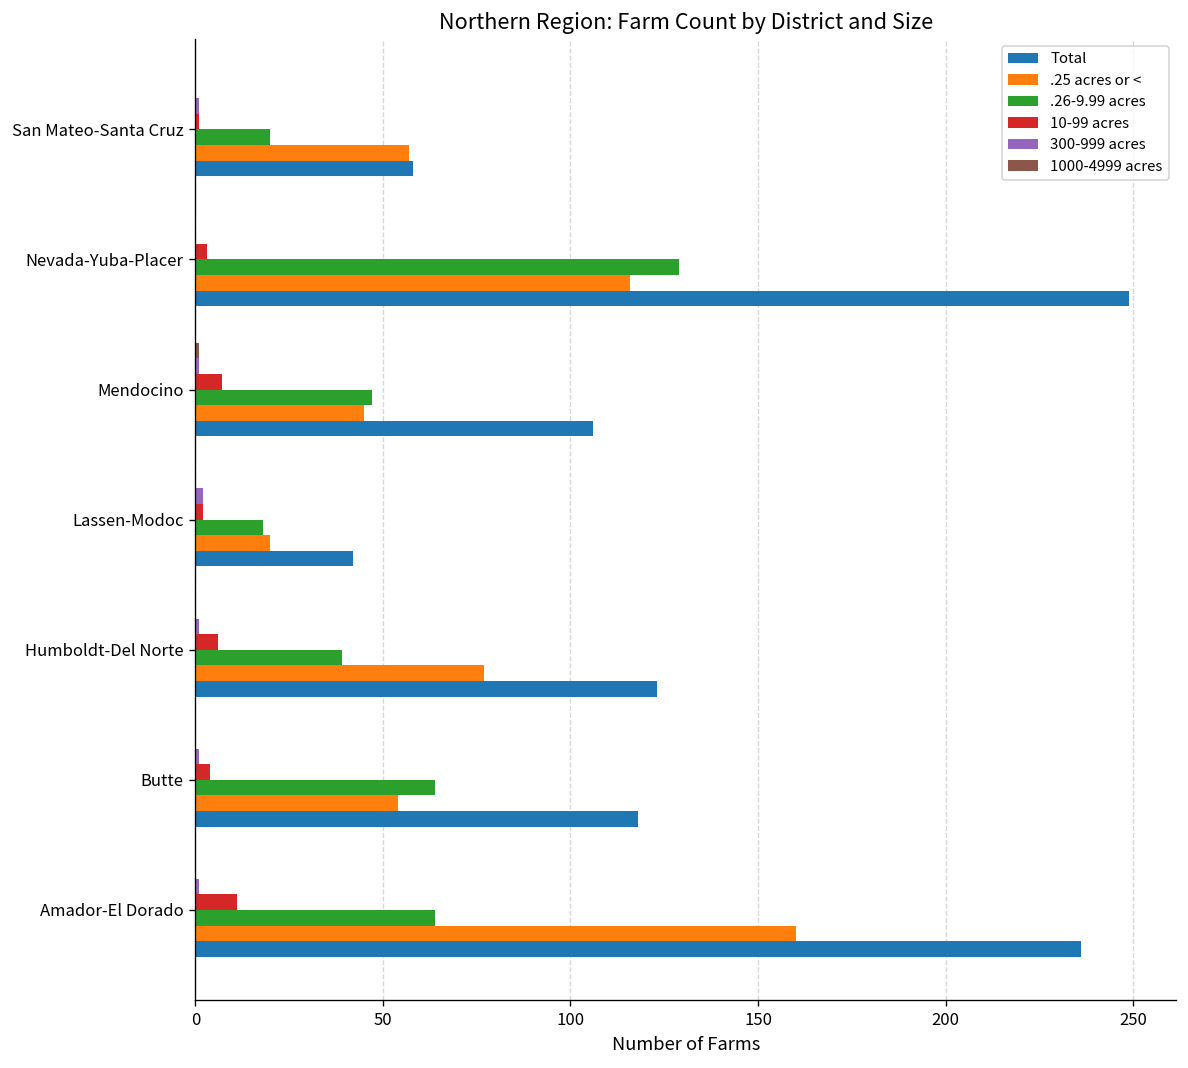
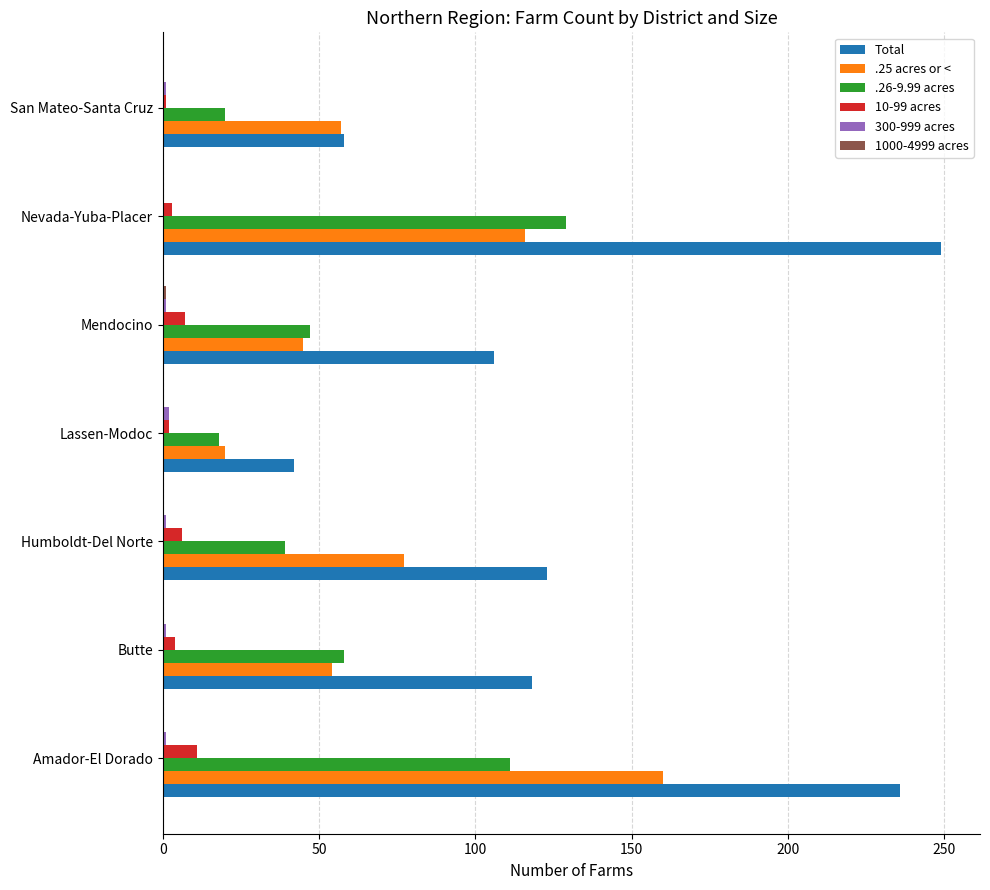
  {
    "Total": {
      "San Mateo-Santa Cruz": 58,
      "Nevada-Yuba-Placer": 249,
      "Mendocino": 106,
      "Lassen-Modoc": 42,
      "Humboldt-Del Norte": 123,
      "Butte": 118,
      "Amador-El Dorado": 236
    },
    ".25 acres or <": {
      "San Mateo-Santa Cruz": 57,
      "Nevada-Yuba-Placer": 116,
      "Mendocino": 45,
      "Lassen-Modoc": 20,
      "Humboldt-Del Norte": 77,
      "Butte": 54,
      "Amador-El Dorado": 160
    },
    ".26-9.99 acres": {
      "San Mateo-Santa Cruz": 20,
      "Nevada-Yuba-Placer": 129,
      "Mendocino": 47,
      "Lassen-Modoc": 18,
      "Humboldt-Del Norte": 39,
-     "Butte": 64,
-     "Amador-El Dorado": 64
+     "Butte": 58,
+     "Amador-El Dorado": 111
    },
    "10-99 acres": {
      "San Mateo-Santa Cruz": 1,
      "Nevada-Yuba-Placer": 3,
      "Mendocino": 7,
      "Lassen-Modoc": 2,
      "Humboldt-Del Norte": 6,
      "Butte": 4,
      "Amador-El Dorado": 11
    },
    "300-999 acres": {
      "San Mateo-Santa Cruz": 1,
      "Nevada-Yuba-Placer": 0,
      "Mendocino": 1,
      "Lassen-Modoc": 2,
      "Humboldt-Del Norte": 1,
      "Butte": 1,
      "Amador-El Dorado": 1
    },
    "1000-4999 acres": {
      "San Mateo-Santa Cruz": 0,
      "Nevada-Yuba-Placer": 0,
      "Mendocino": 1,
      "Lassen-Modoc": 0,
      "Humboldt-Del Norte": 0,
      "Butte": 0,
      "Amador-El Dorado": 0
    }
  }
